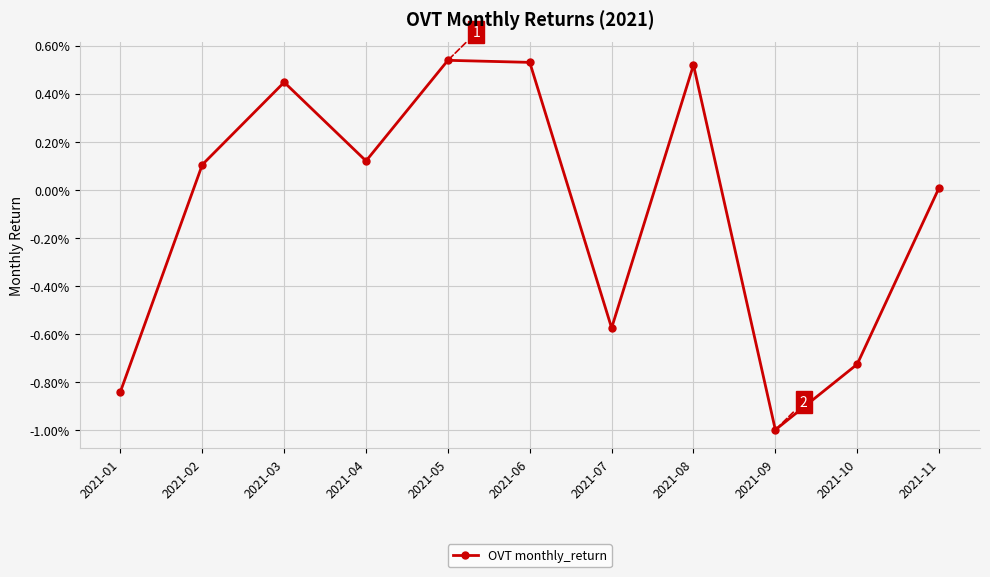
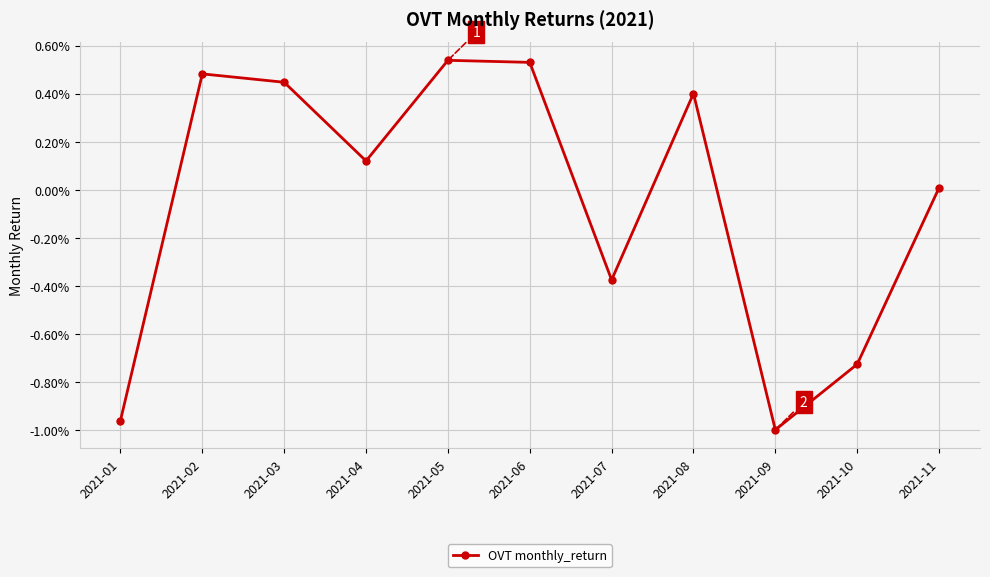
  {
-   "2021-01": "-0.84%",
-   "2021-02": "0.10%",
+   "2021-01": "-0.96%",
+   "2021-02": "0.48%",
    "2021-03": "0.45%",
    "2021-04": "0.12%",
    "2021-05": "0.54%",
    "2021-06": "0.53%",
-   "2021-07": "-0.58%",
-   "2021-08": "0.52%",
+   "2021-07": "-0.38%",
+   "2021-08": "0.40%",
    "2021-09": "-1.00%",
    "2021-10": "-0.73%",
    "2021-11": "0.01%"
  }
